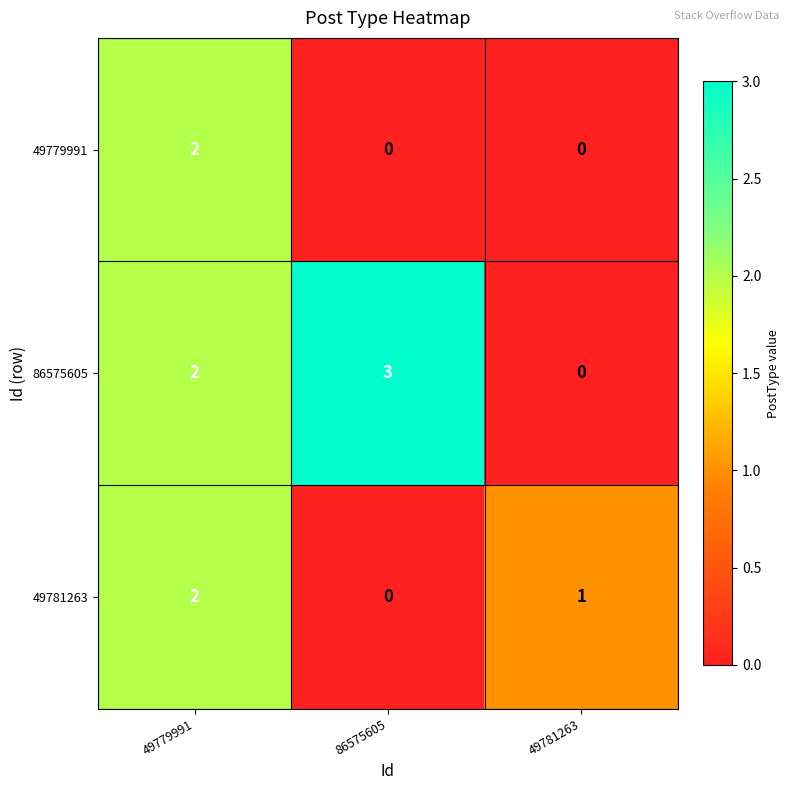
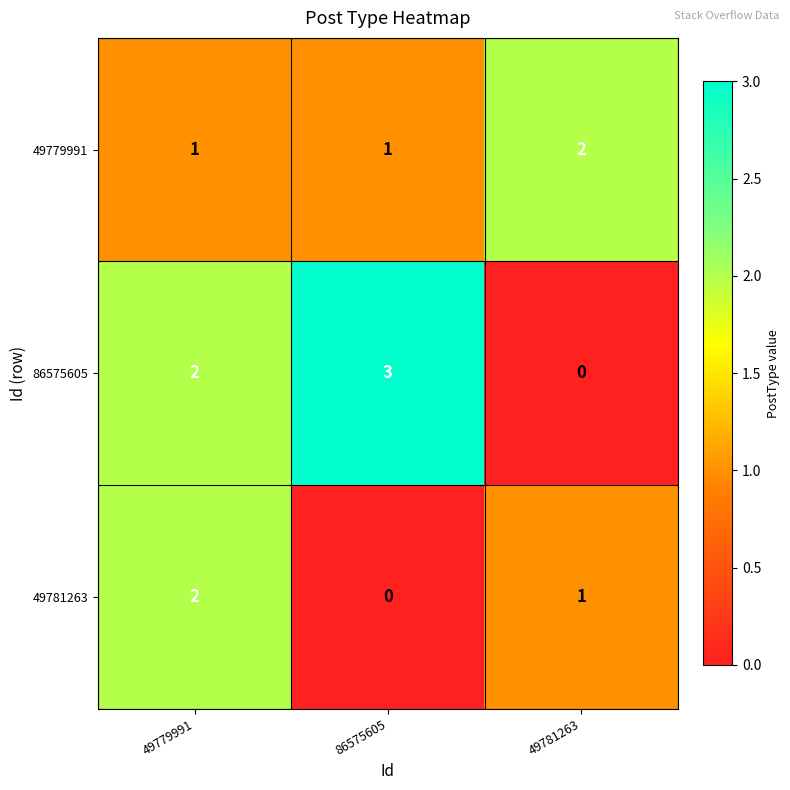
  {
    "49779991": {
-     "49779991": 2,
-     "86575605": 0,
-     "49781263": 0
+     "49779991": 1,
+     "86575605": 1,
+     "49781263": 2
    },
    "86575605": {
      "49779991": 2,
      "86575605": 3,
      "49781263": 0
    },
    "49781263": {
      "49779991": 2,
      "86575605": 0,
      "49781263": 1
    }
  }
